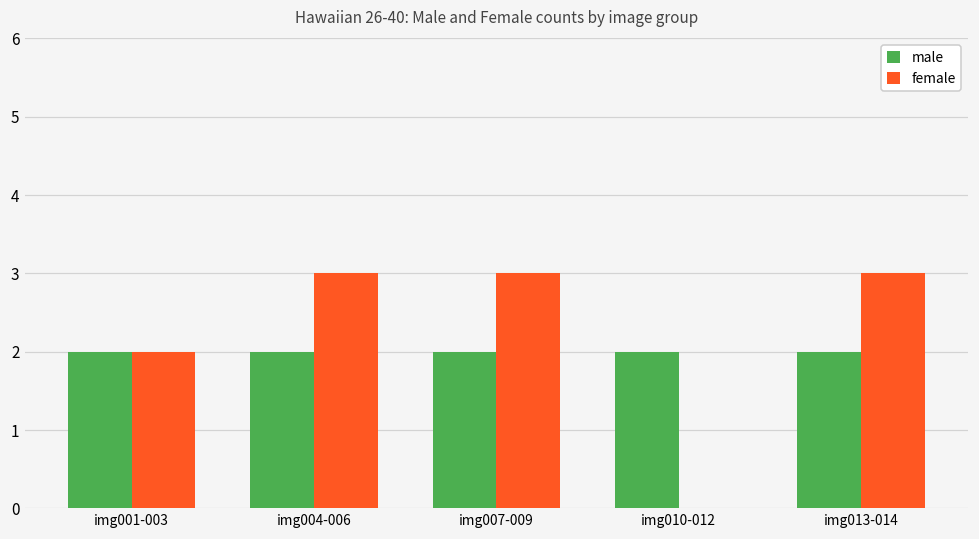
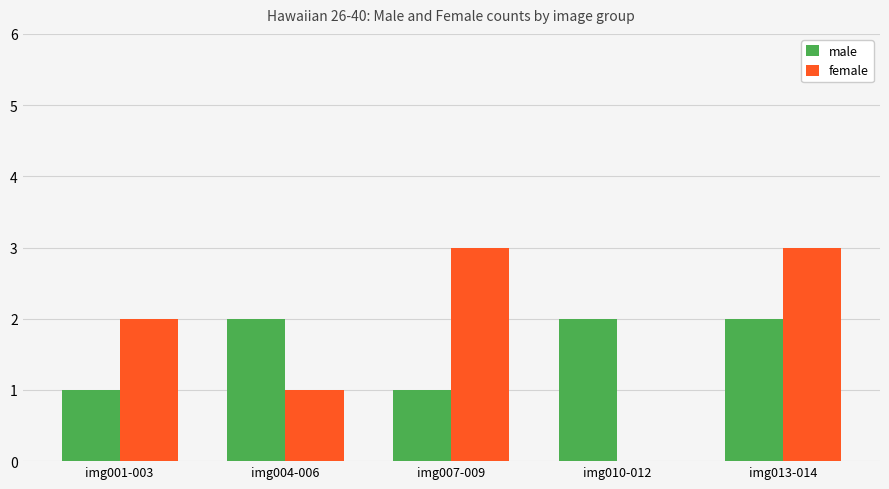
  {
    "male": {
-     "img001-003": 2,
+     "img001-003": 1,
      "img004-006": 2,
-     "img007-009": 2,
+     "img007-009": 1,
      "img010-012": 2,
      "img013-014": 2
    },
    "female": {
      "img001-003": 2,
-     "img004-006": 3,
+     "img004-006": 1,
      "img007-009": 3,
      "img010-012": 0,
      "img013-014": 3
    }
  }
